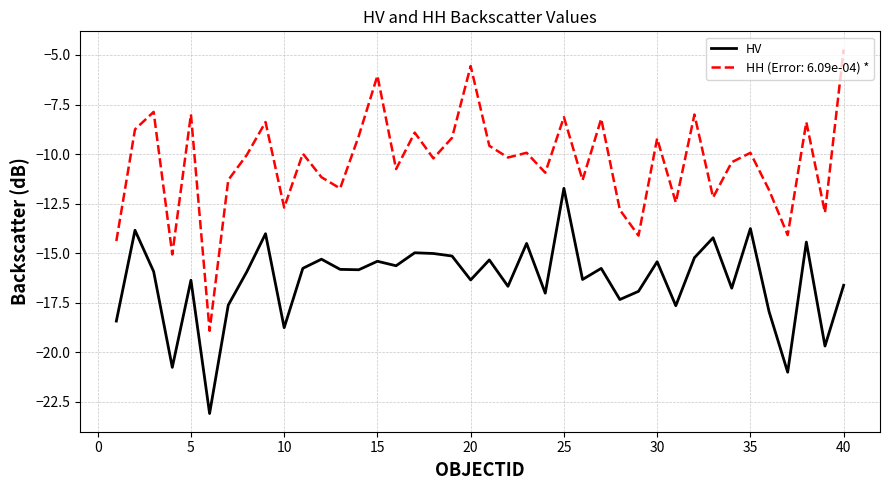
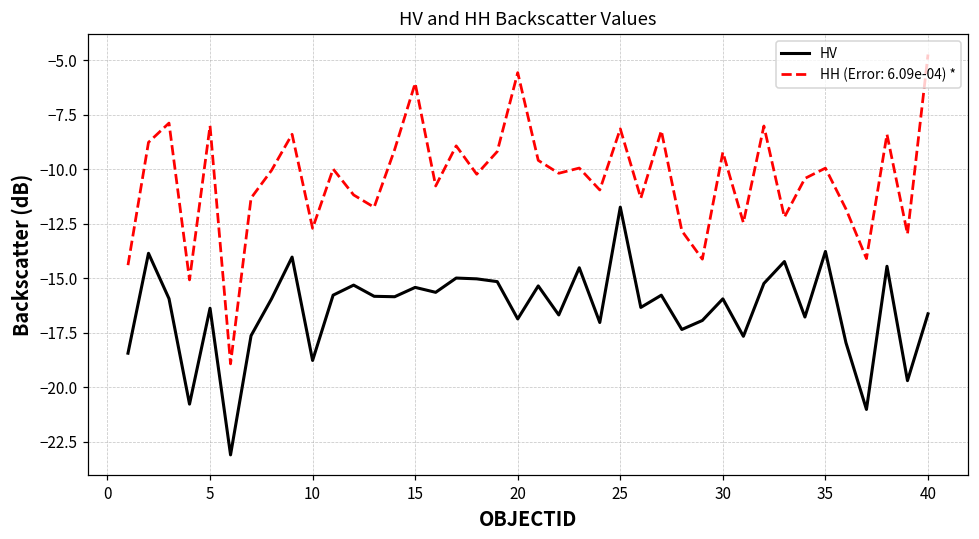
  {
    "HV": {
      "5": -16.4,
      "10": -18.8,
      "15": -15.4,
-     "20": -16.4,
+     "20": -16.9,
      "25": -11.7,
-     "30": -15.4,
+     "30": -15.9,
      "35": -13.8,
      "40": -16.6
    },
    "HH (Error: 6.09e-04) *": {
      "5": -8.0,
      "10": -12.7,
      "15": -6.0,
      "20": -5.6,
      "25": -8.1,
      "30": -9.2,
      "35": -9.9
    }
  }
